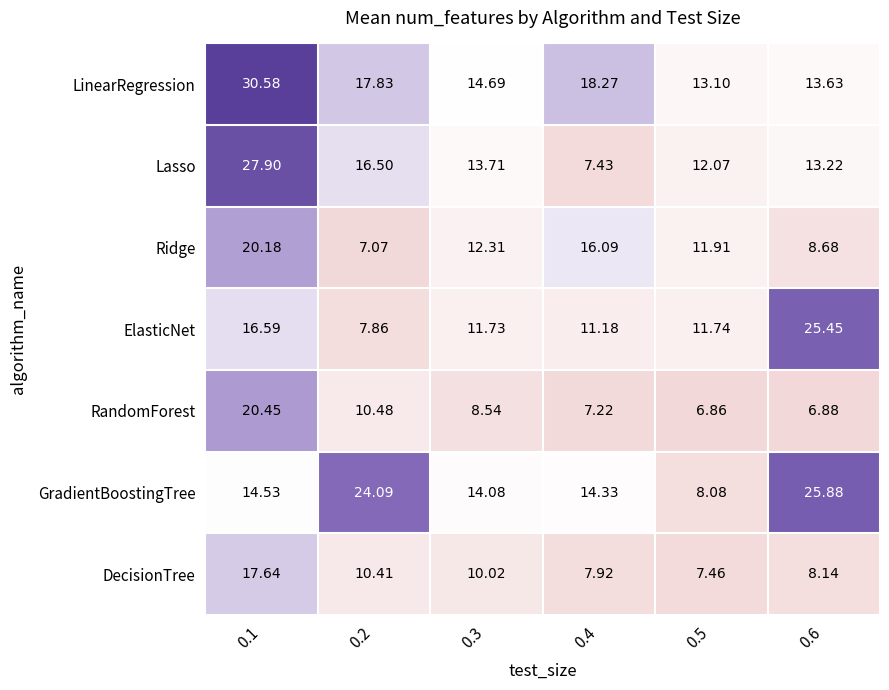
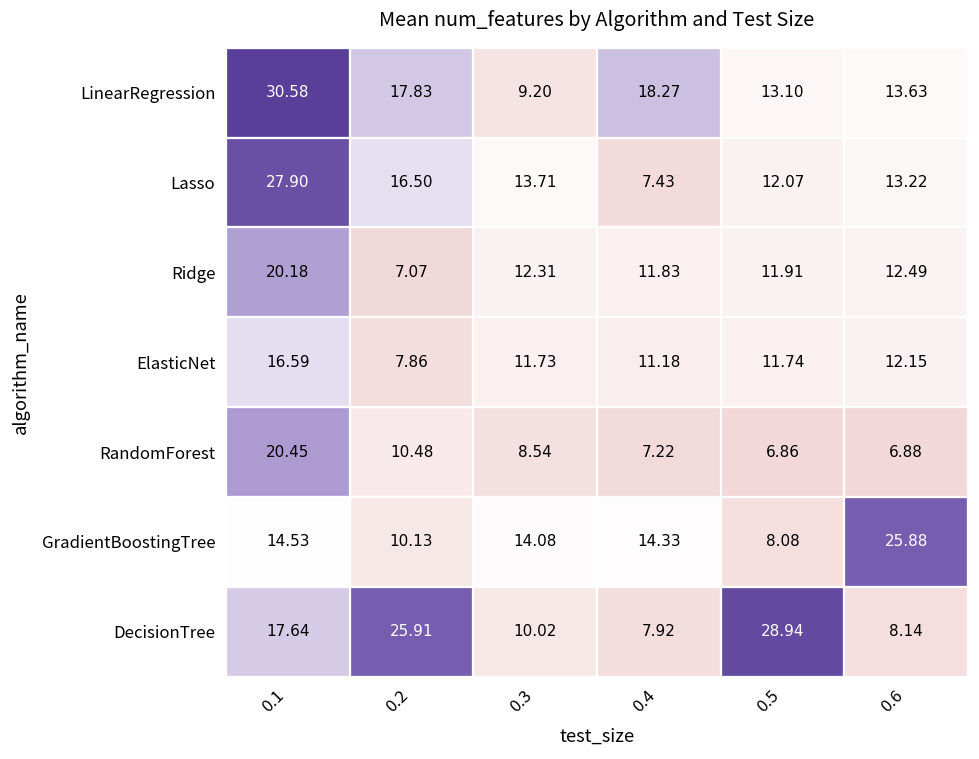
  {
    "LinearRegression": {
      "0.1": 30.58,
      "0.2": 17.83,
-     "0.3": 14.69,
+     "0.3": 9.20,
      "0.4": 18.27,
      "0.5": 13.10,
      "0.6": 13.63
    },
    "Lasso": {
      "0.1": 27.90,
      "0.2": 16.50,
      "0.3": 13.71,
      "0.4": 7.43,
      "0.5": 12.07,
      "0.6": 13.22
    },
    "Ridge": {
      "0.1": 20.18,
      "0.2": 7.07,
      "0.3": 12.31,
-     "0.4": 16.09,
+     "0.4": 11.83,
      "0.5": 11.91,
-     "0.6": 8.68
+     "0.6": 12.49
    },
    "ElasticNet": {
      "0.1": 16.59,
      "0.2": 7.86,
      "0.3": 11.73,
      "0.4": 11.18,
      "0.5": 11.74,
-     "0.6": 25.45
+     "0.6": 12.15
    },
    "RandomForest": {
      "0.1": 20.45,
      "0.2": 10.48,
      "0.3": 8.54,
      "0.4": 7.22,
      "0.5": 6.86,
      "0.6": 6.88
    },
    "GradientBoostingTree": {
      "0.1": 14.53,
-     "0.2": 24.09,
+     "0.2": 10.13,
      "0.3": 14.08,
      "0.4": 14.33,
      "0.5": 8.08,
      "0.6": 25.88
    },
    "DecisionTree": {
      "0.1": 17.64,
-     "0.2": 10.41,
+     "0.2": 25.91,
      "0.3": 10.02,
      "0.4": 7.92,
-     "0.5": 7.46,
+     "0.5": 28.94,
      "0.6": 8.14
    }
  }
